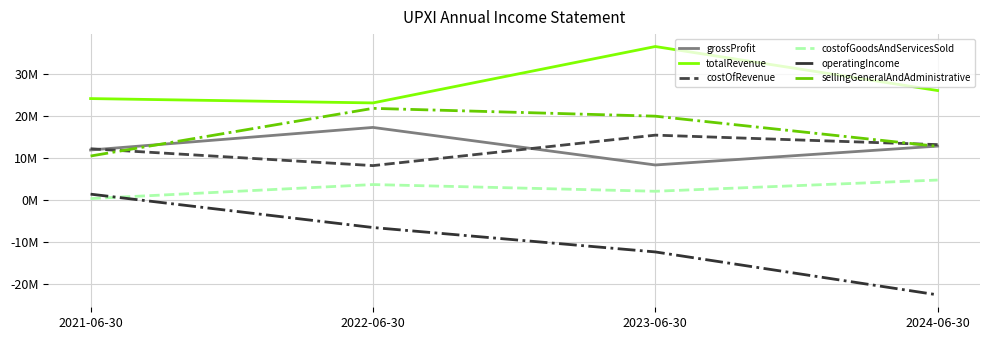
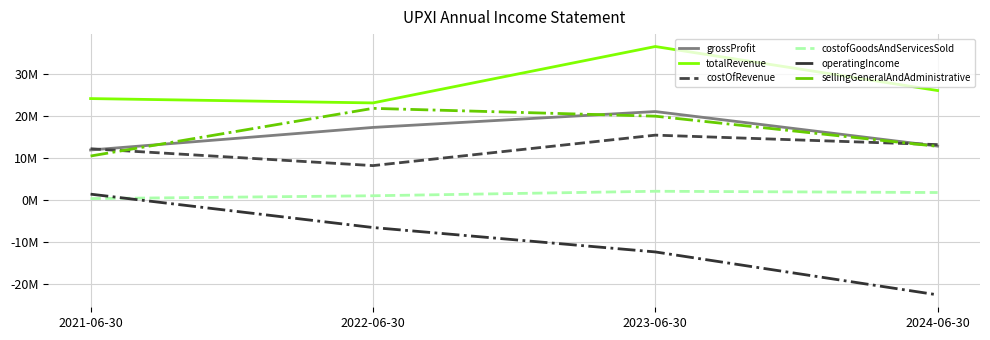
  {
    "grossProfit": {
      "2022-06-30": 17000000,
-     "2023-06-30": 8000000
+     "2023-06-30": 21000000
    },
    "costofGoodsAndServicesSold": {
      "2021-06-30": 0,
-     "2022-06-30": 4000000,
+     "2022-06-30": 1000000,
      "2023-06-30": 2000000,
-     "2024-06-30": 5000000
+     "2024-06-30": 2000000
    }
  }
